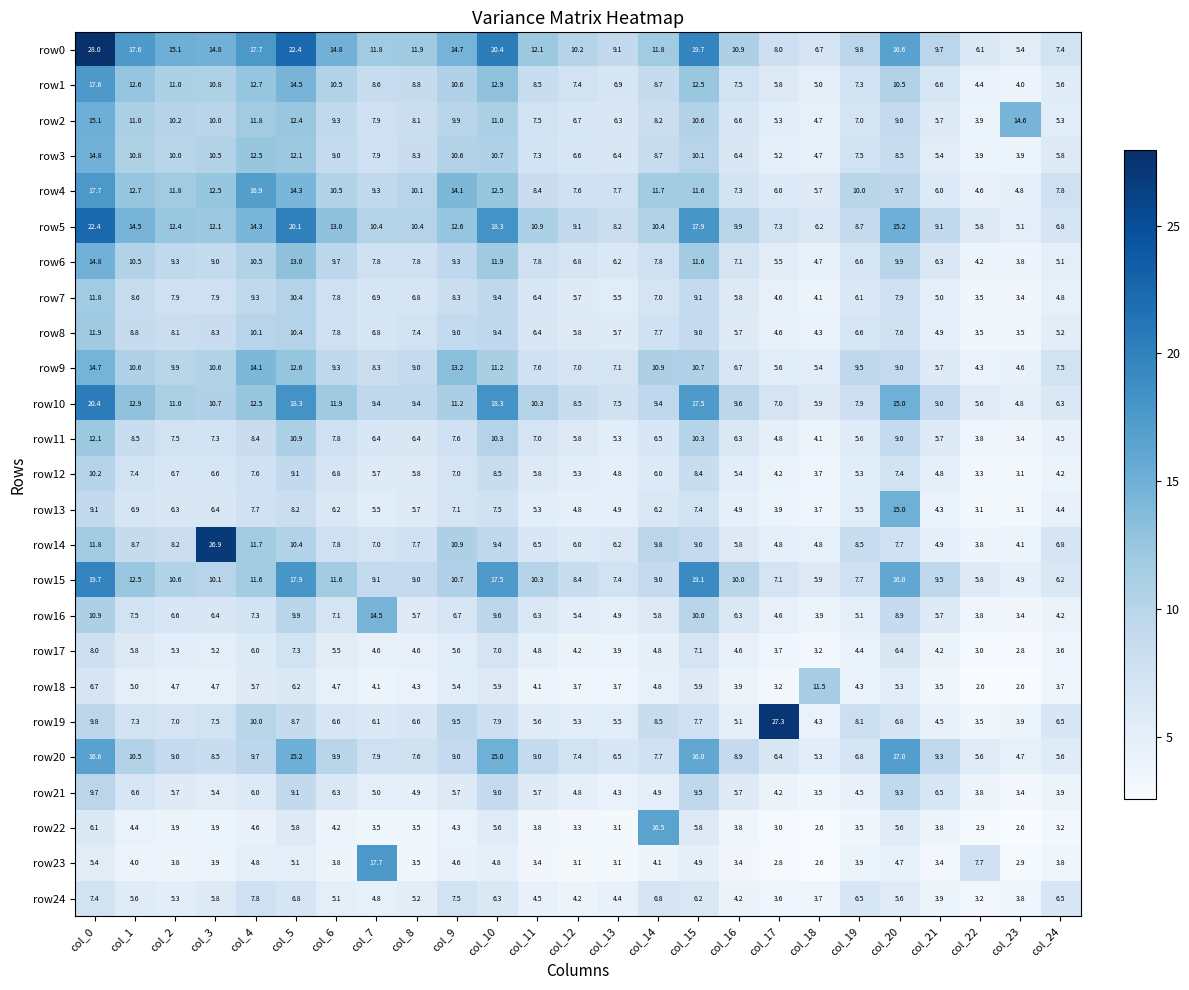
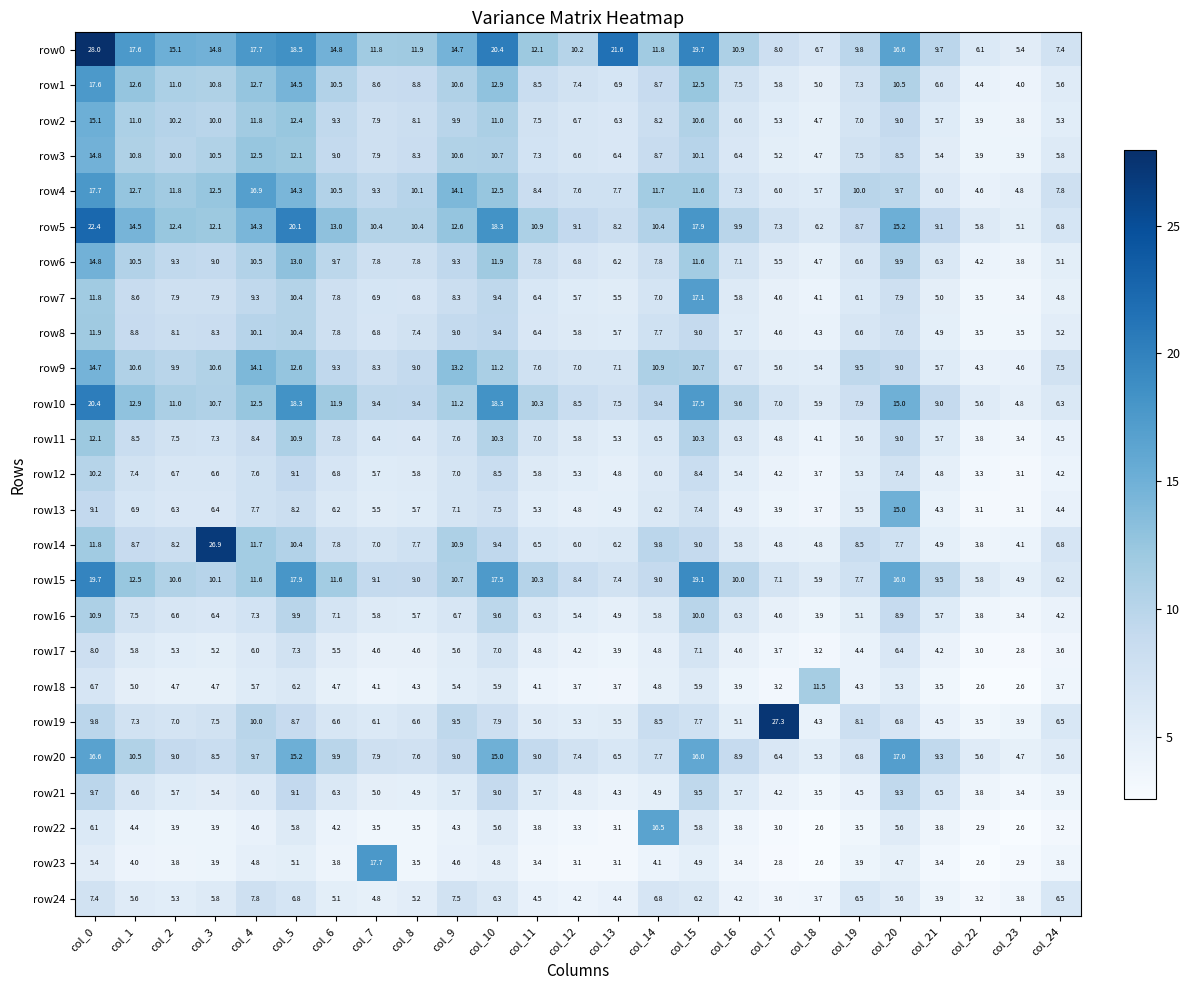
  {
    "row0": {
      "col_0": 28.0,
      "col_1": 17.6,
      "col_2": 15.1,
      "col_3": 14.8,
      "col_4": 17.7,
-     "col_5": 22.4,
+     "col_5": 18.5,
      "col_6": 14.8,
      "col_7": 11.8,
      "col_8": 11.9,
      "col_9": 14.7,
      "col_10": 20.4,
      "col_11": 12.1,
      "col_12": 10.2,
-     "col_13": 9.1,
+     "col_13": 21.6,
      "col_14": 11.8,
      "col_15": 19.7,
      "col_16": 10.9,
      "col_17": 8.0,
      "col_18": 6.7,
      "col_19": 9.8,
      "col_20": 16.6,
      "col_21": 9.7,
      "col_22": 6.1,
      "col_23": 5.4,
      "col_24": 7.4
    },
    "row2": {
      "col_0": 15.1,
      "col_1": 11.0,
      "col_2": 10.2,
      "col_3": 10.0,
      "col_4": 11.8,
      "col_5": 12.4,
      "col_6": 9.3,
      "col_7": 7.9,
      "col_8": 8.1,
      "col_9": 9.9,
      "col_10": 11.0,
      "col_11": 7.5,
      "col_12": 6.7,
      "col_13": 6.3,
      "col_14": 8.2,
      "col_15": 10.6,
      "col_16": 6.6,
      "col_17": 5.3,
      "col_18": 4.7,
      "col_19": 7.0,
      "col_20": 9.0,
      "col_21": 5.7,
      "col_22": 3.9,
-     "col_23": 14.6,
+     "col_23": 3.8,
      "col_24": 5.3
    },
    "row7": {
      "col_0": 11.8,
      "col_1": 8.6,
      "col_2": 7.9,
      "col_3": 7.9,
      "col_4": 9.3,
      "col_5": 10.4,
      "col_6": 7.8,
      "col_7": 6.9,
      "col_8": 6.8,
      "col_9": 8.3,
      "col_10": 9.4,
      "col_11": 6.4,
      "col_12": 5.7,
      "col_13": 5.5,
      "col_14": 7.0,
-     "col_15": 9.1,
+     "col_15": 17.1,
      "col_16": 5.8,
      "col_17": 4.6,
      "col_18": 4.1,
      "col_19": 6.1,
      "col_20": 7.9,
      "col_21": 5.0,
      "col_22": 3.5,
      "col_23": 3.4,
      "col_24": 4.8
    },
    "row16": {
      "col_0": 10.9,
      "col_1": 7.5,
      "col_2": 6.6,
      "col_3": 6.4,
      "col_4": 7.3,
      "col_5": 9.9,
      "col_6": 7.1,
-     "col_7": 14.5,
+     "col_7": 5.8,
      "col_8": 5.7,
      "col_9": 6.7,
      "col_10": 9.6,
      "col_11": 6.3,
      "col_12": 5.4,
      "col_13": 4.9,
      "col_14": 5.8,
      "col_15": 10.0,
      "col_16": 6.3,
      "col_17": 4.6,
      "col_18": 3.9,
      "col_19": 5.1,
      "col_20": 8.9,
      "col_21": 5.7,
      "col_22": 3.8,
      "col_23": 3.4,
      "col_24": 4.2
    },
    "row23": {
      "col_0": 5.4,
      "col_1": 4.0,
      "col_2": 3.8,
      "col_3": 3.9,
      "col_4": 4.8,
      "col_5": 5.1,
      "col_6": 3.8,
      "col_7": 17.7,
      "col_8": 3.5,
      "col_9": 4.6,
      "col_10": 4.8,
      "col_11": 3.4,
      "col_12": 3.1,
      "col_13": 3.1,
      "col_14": 4.1,
      "col_15": 4.9,
      "col_16": 3.4,
      "col_17": 2.8,
      "col_18": 2.6,
      "col_19": 3.9,
      "col_20": 4.7,
      "col_21": 3.4,
-     "col_22": 7.7,
+     "col_22": 2.6,
      "col_23": 2.9,
      "col_24": 3.8
    }
  }
